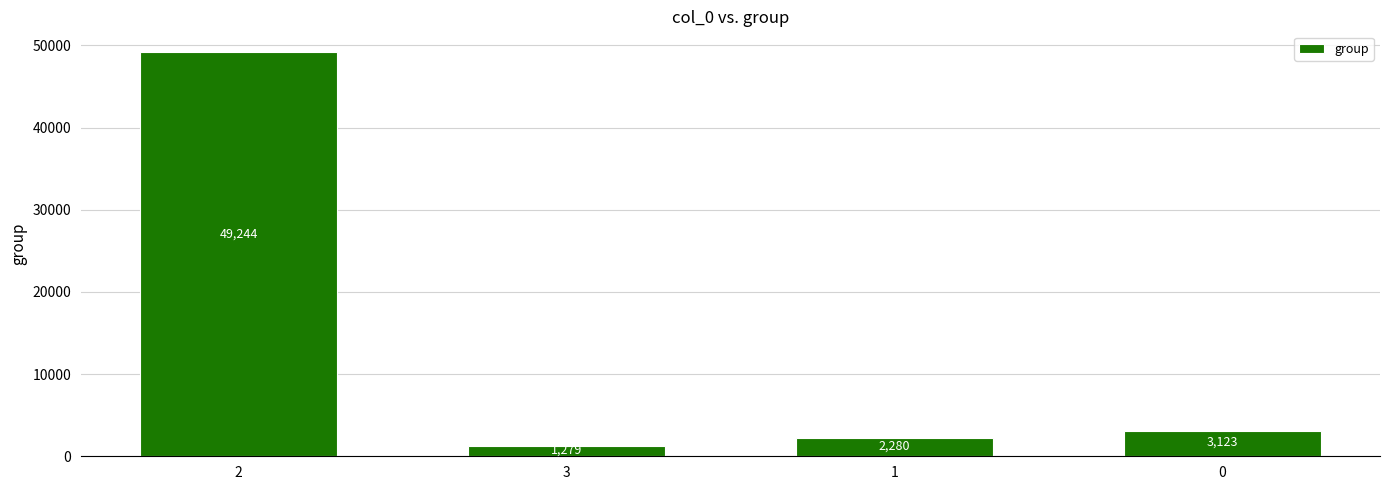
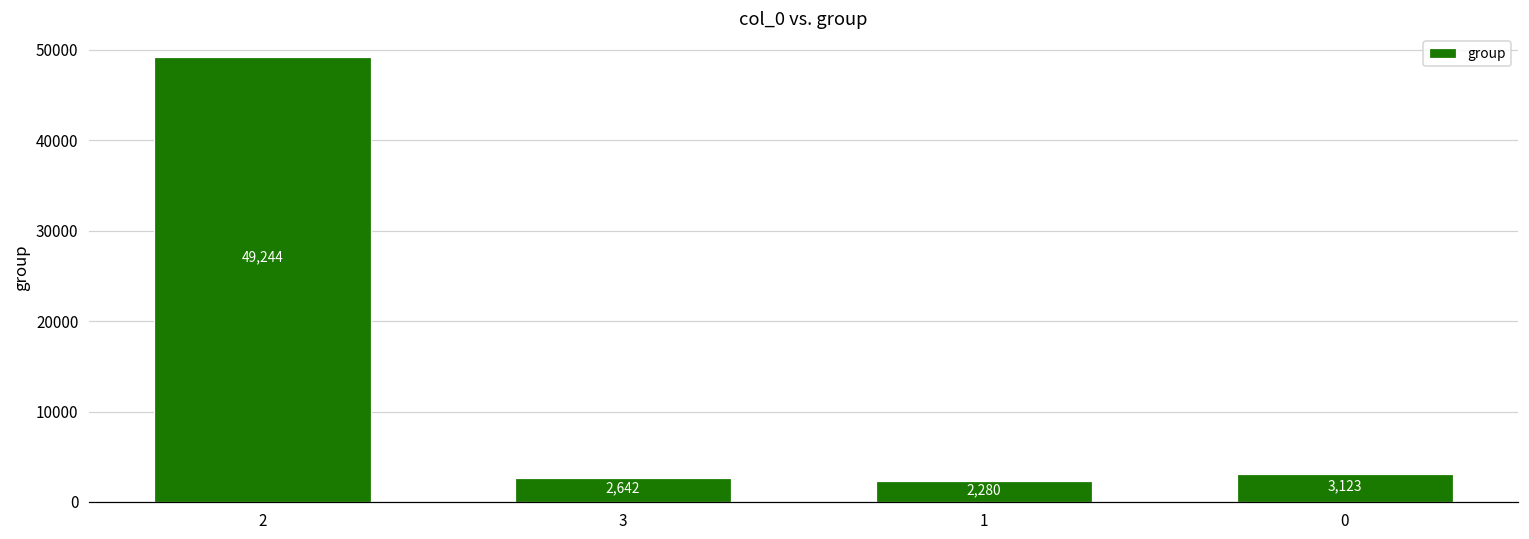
  {
    "2": "49,244",
-   "3": "1,279",
+   "3": "2,642",
    "1": "2,280",
    "0": "3,123"
  }
